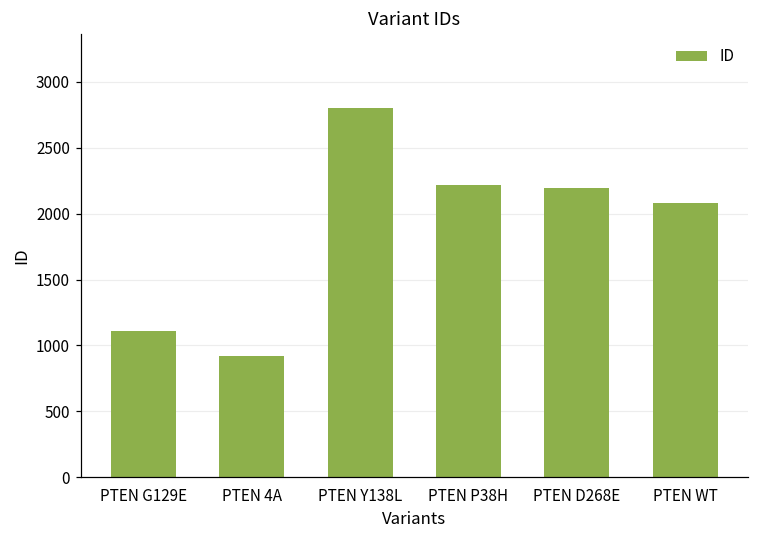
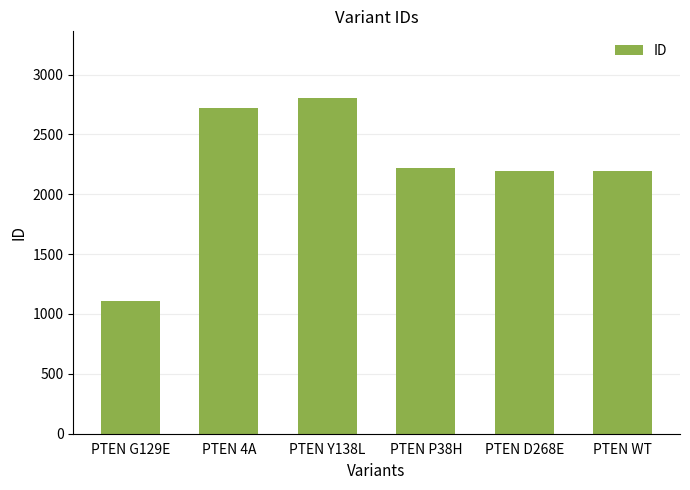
  {
    "PTEN G129E": 1110,
-   "PTEN 4A": 920,
+   "PTEN 4A": 2720,
    "PTEN Y138L": 2800,
    "PTEN P38H": 2220,
    "PTEN D268E": 2190,
-   "PTEN WT": 2080
+   "PTEN WT": 2200
  }
